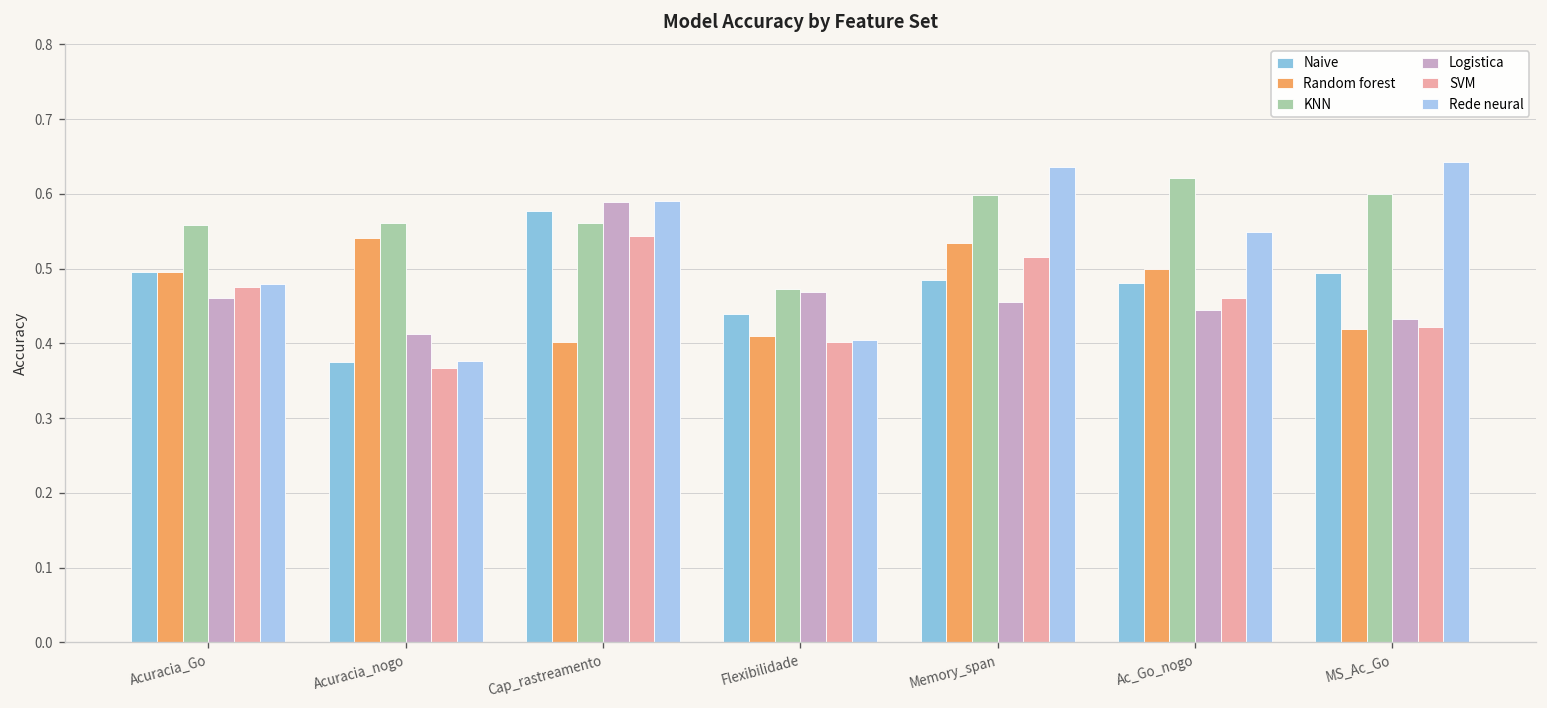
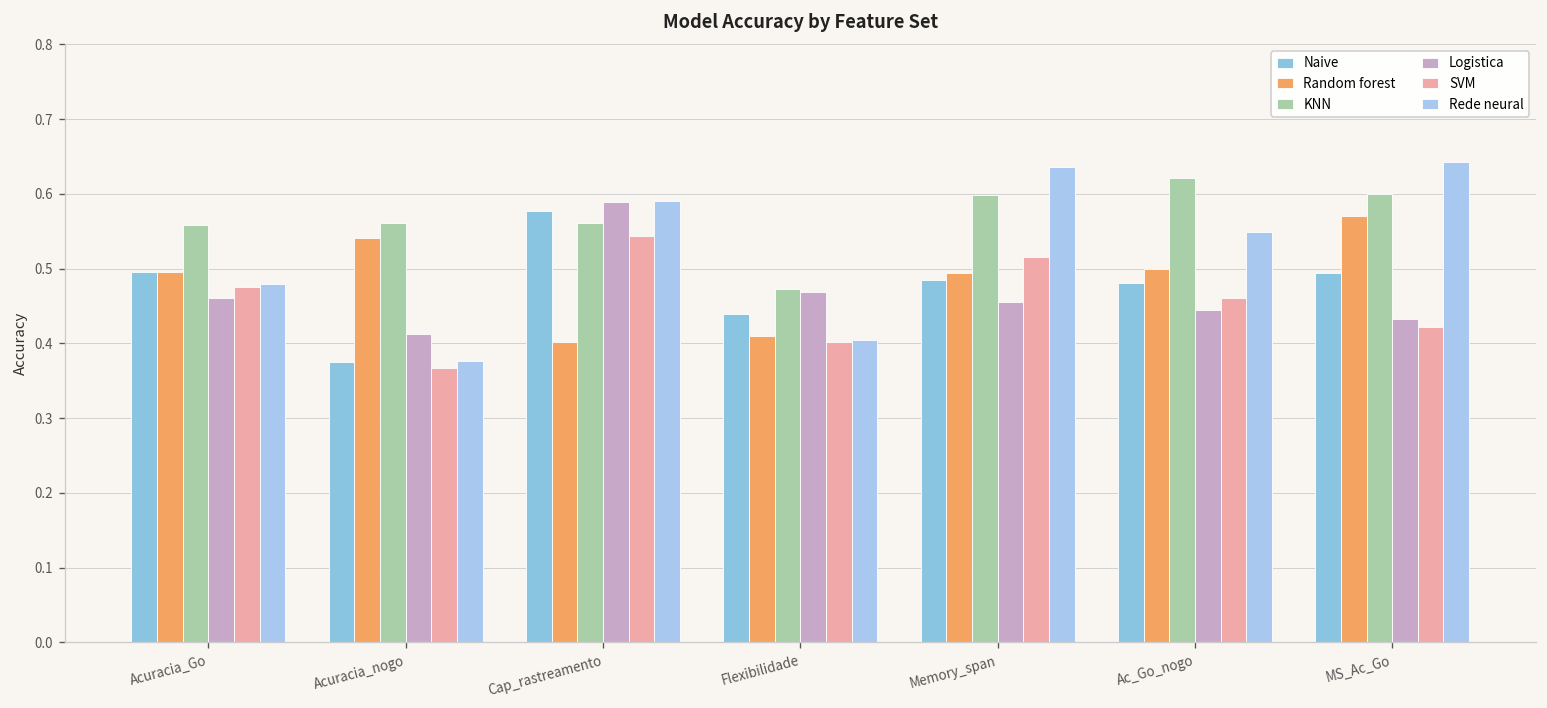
  {
    "Random forest": {
      "Acuracia_Go": 0.50,
      "Acuracia_nogo": 0.54,
      "Cap_rastreamento": 0.40,
      "Flexibilidade": 0.41,
-     "Memory_span": 0.53,
+     "Memory_span": 0.49,
      "Ac_Go_nogo": 0.50,
-     "MS_Ac_Go": 0.42
+     "MS_Ac_Go": 0.57
    }
  }
